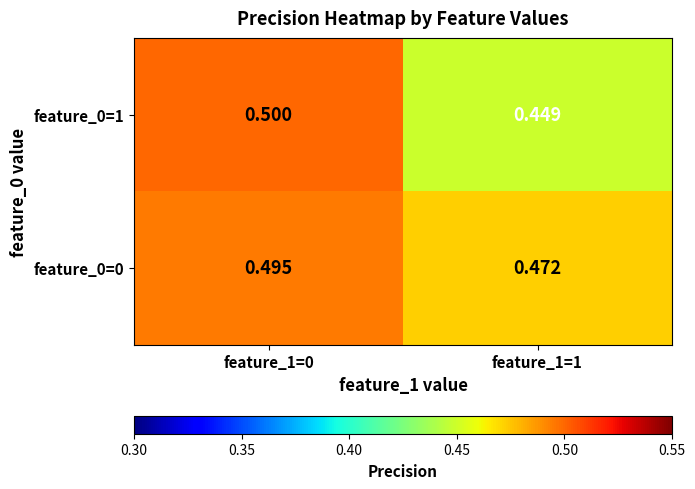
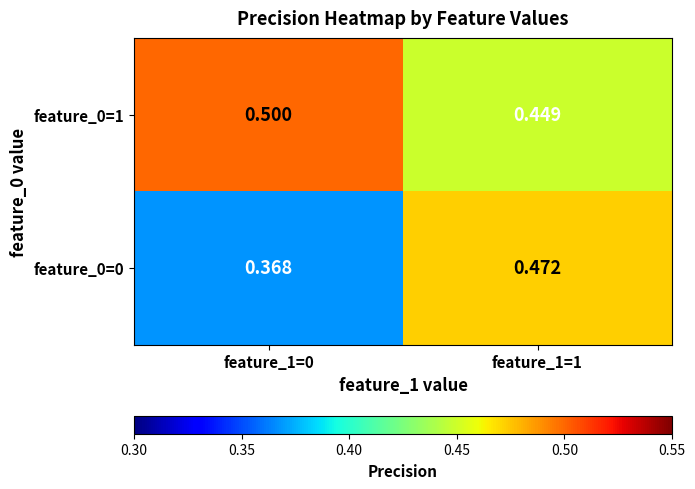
  {
    "feature_0=1": {
      "feature_1=0": 0.500,
      "feature_1=1": 0.449
    },
    "feature_0=0": {
-     "feature_1=0": 0.495,
+     "feature_1=0": 0.368,
      "feature_1=1": 0.472
    }
  }
